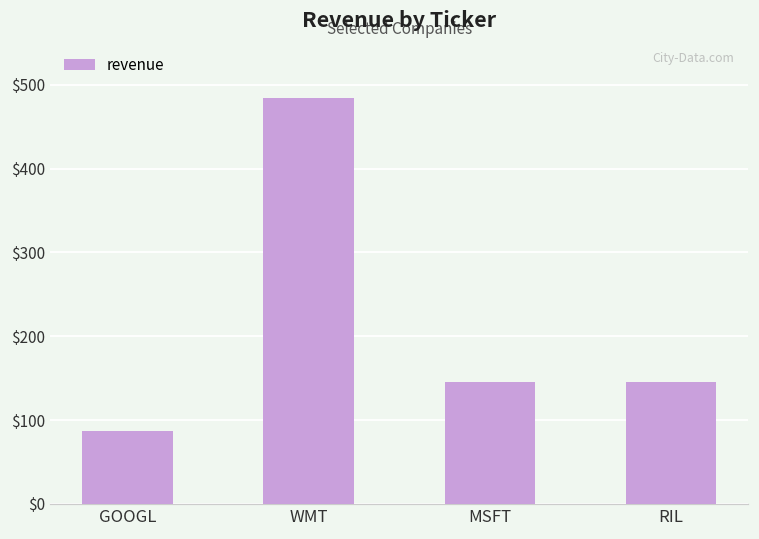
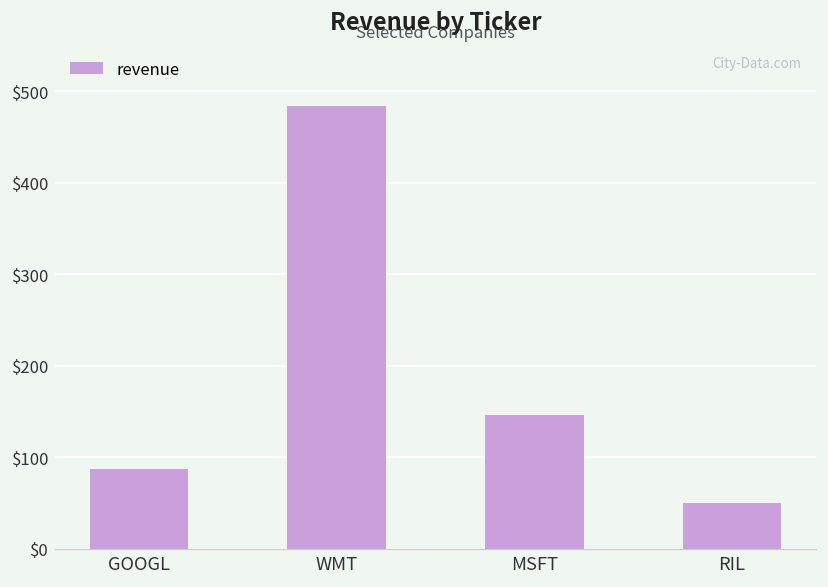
  {
    "GOOGL": "$90",
    "WMT": "$480",
    "MSFT": "$150",
-   "RIL": "$150"
+   "RIL": "$50"
  }
